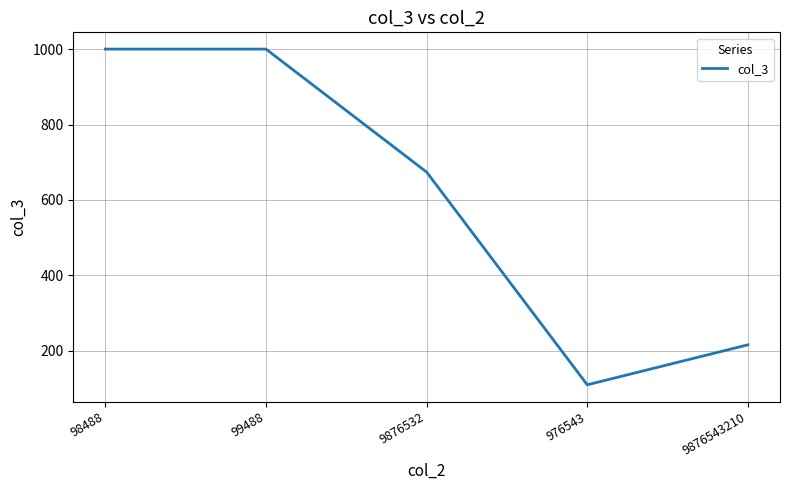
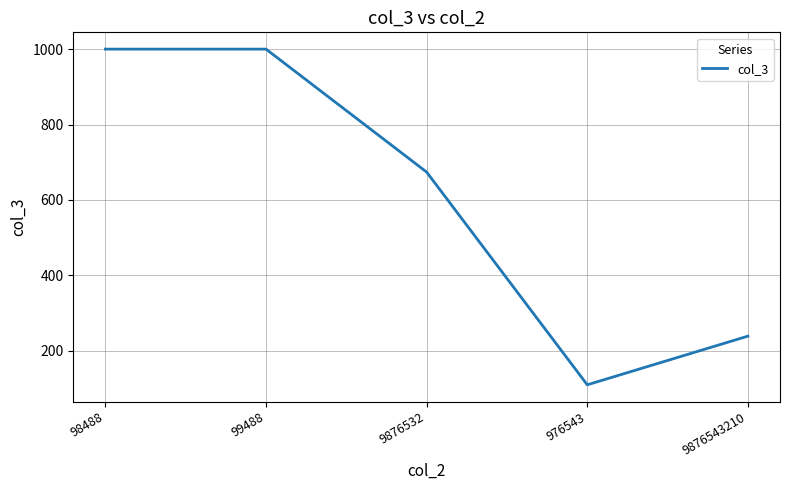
  {
    "98488": 1000,
    "99488": 1000,
    "9876532": 670,
    "976543": 110,
-   "9876543210": 220
+   "9876543210": 240
  }
